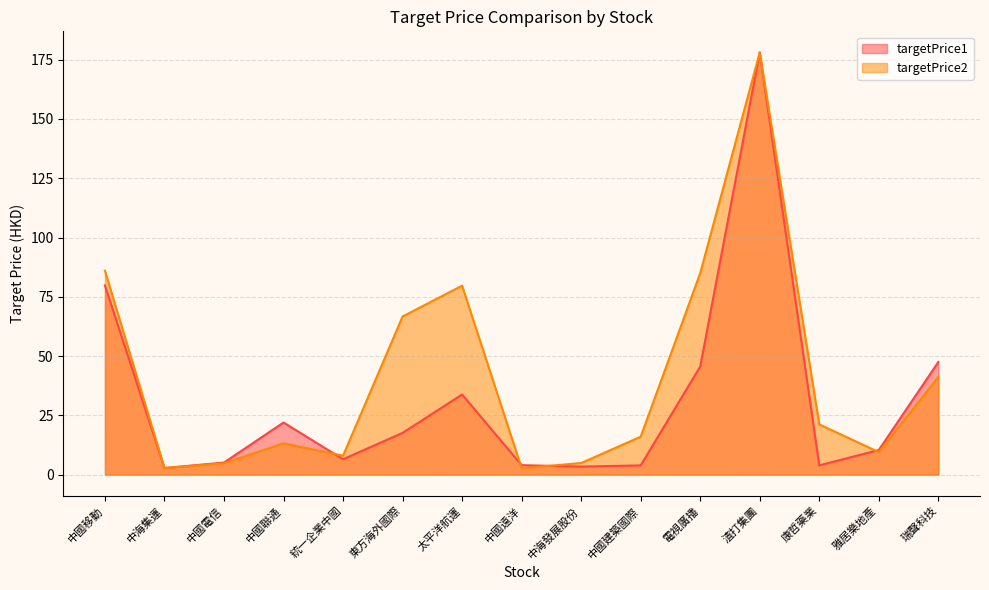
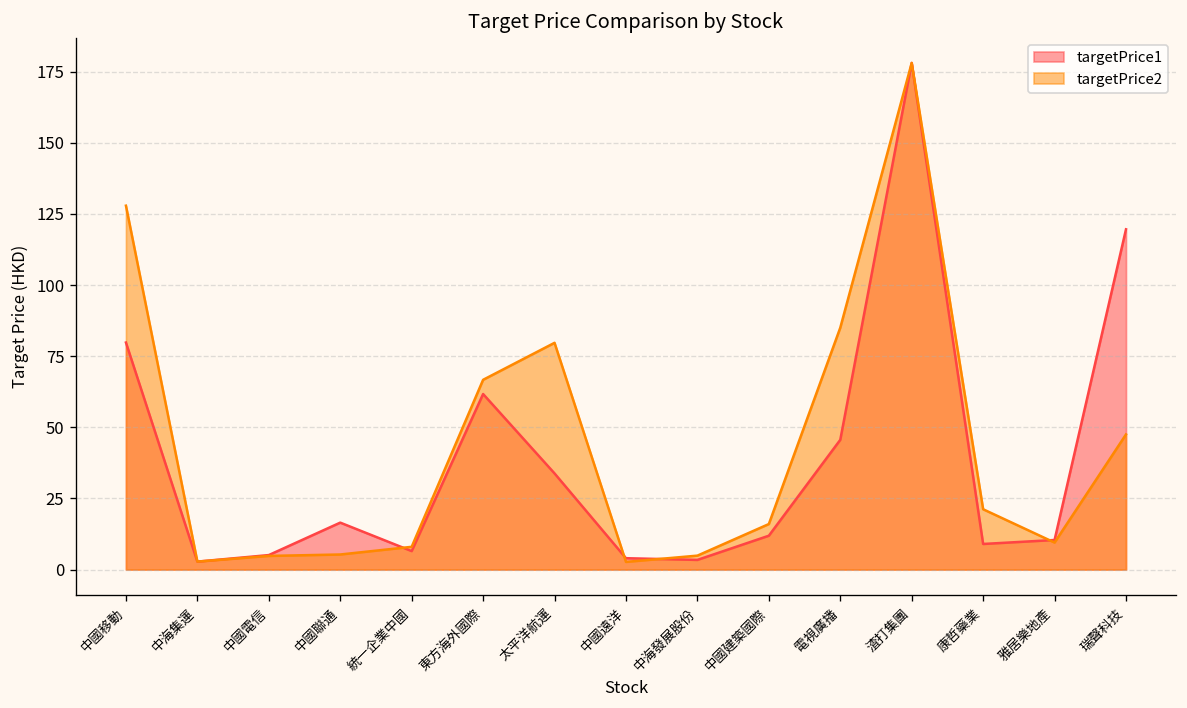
  {
    "targetPrice1": {
      "中國移動": 80,
-     "中國聯通": 22,
+     "中國聯通": 17,
      "統一企業中國": 7,
-     "東方海外國際": 18,
+     "東方海外國際": 62,
      "太平洋航運": 34,
      "中國遠洋": 4,
      "中海發展股份": 3,
-     "中國建築國際": 4,
+     "中國建築國際": 12,
      "電視廣播": 46,
-     "康哲藥業": 4,
-     "瑞聲科技": 48
+     "康哲藥業": 9,
+     "瑞聲科技": 120
    },
    "targetPrice2": {
-     "中國移動": 86,
-     "中國聯通": 13,
+     "中國移動": 128,
+     "中國聯通": 5,
      "統一企業中國": 8,
      "東方海外國際": 67,
      "太平洋航運": 80,
      "中國遠洋": 3,
      "中海發展股份": 5,
      "中國建築國際": 16,
      "電視廣播": 85,
      "康哲藥業": 21,
-     "瑞聲科技": 41
+     "瑞聲科技": 48
    }
  }
